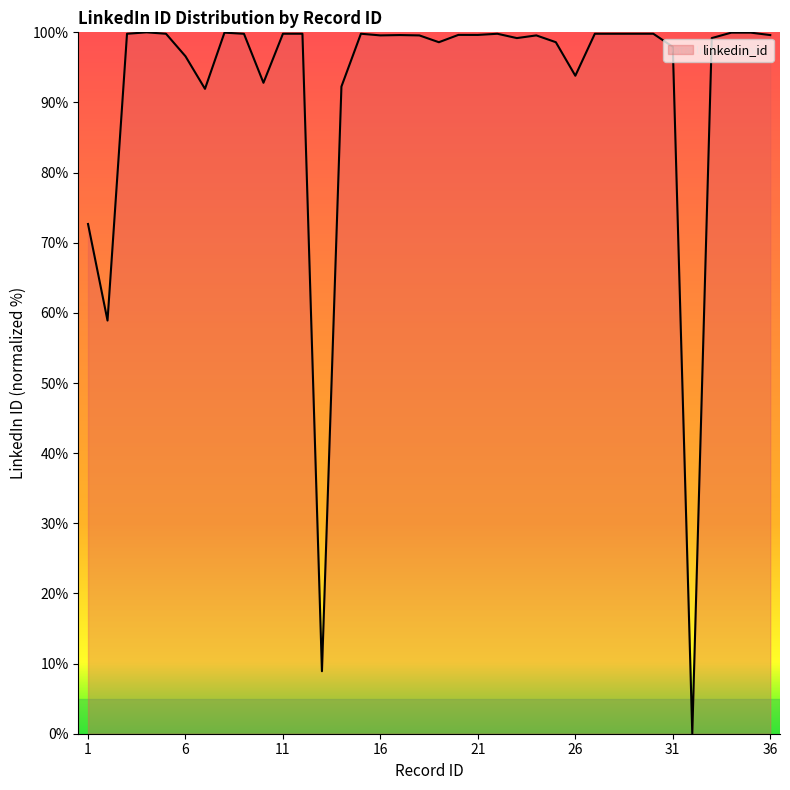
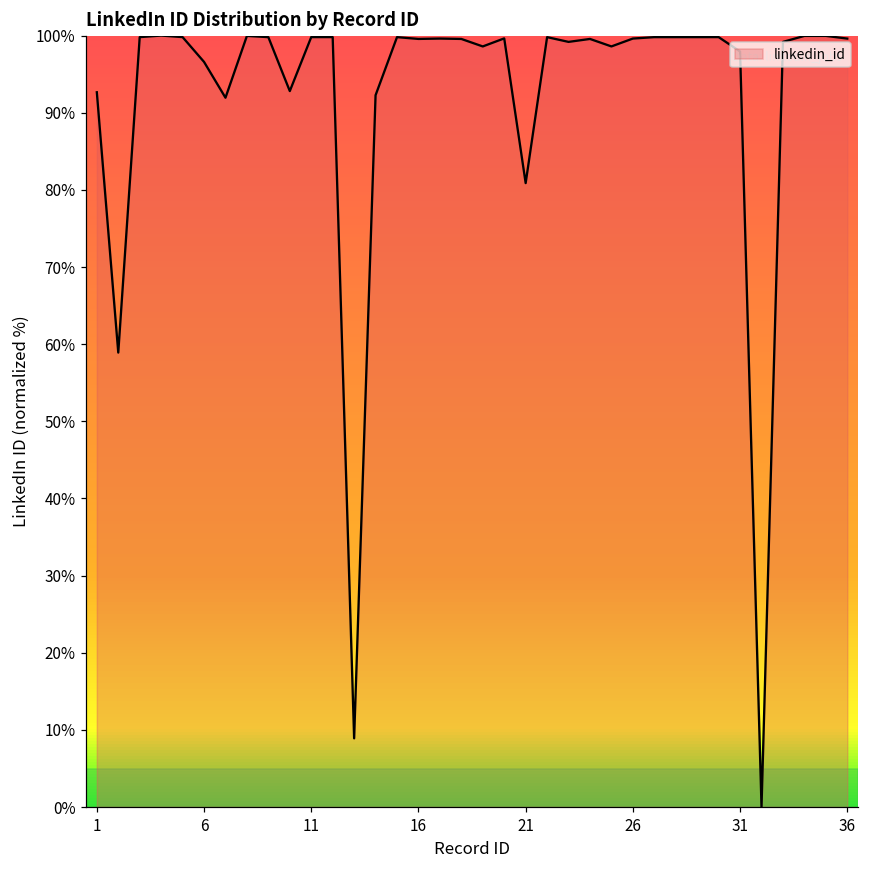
  {
-   "1": "73%",
+   "1": "93%",
    "6": "97%",
    "11": "100%",
    "16": "100%",
-   "21": "100%",
-   "26": "94%",
+   "21": "81%",
+   "26": "100%",
    "36": "100%"
  }
